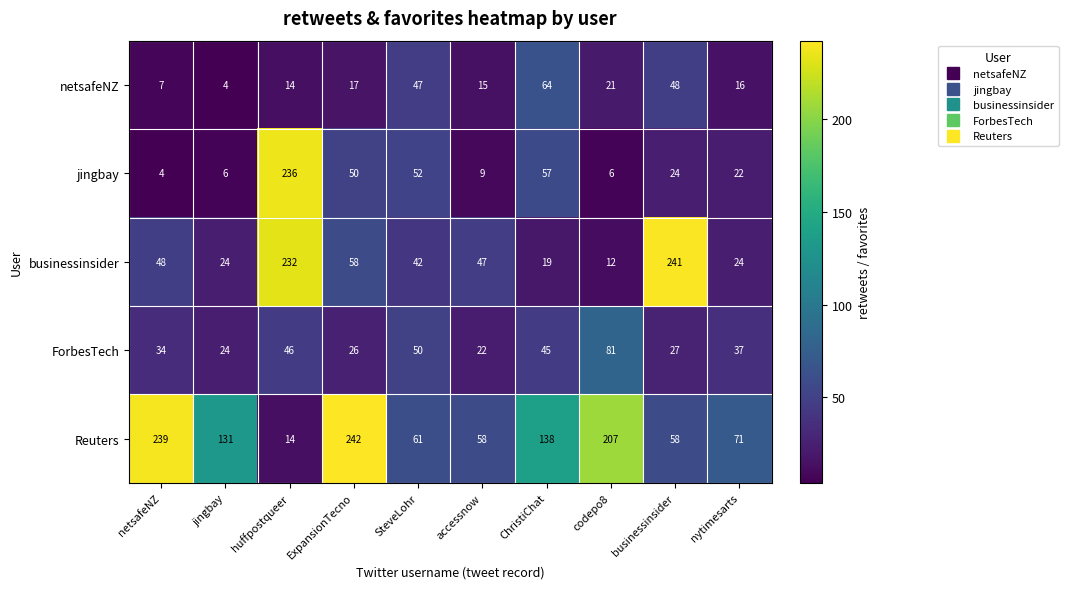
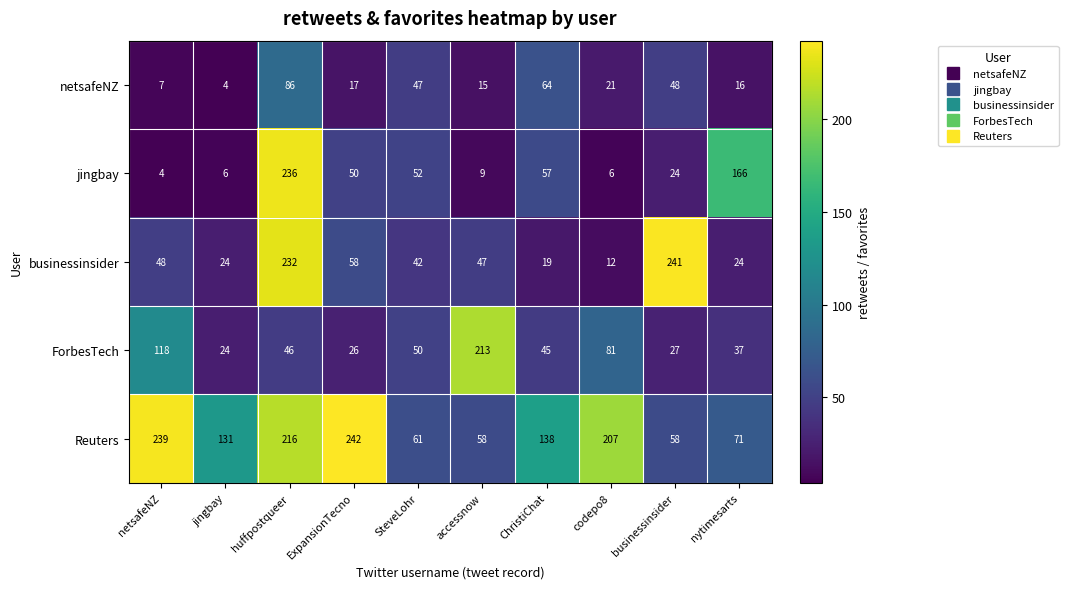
  {
    "netsafeNZ": {
      "netsafeNZ": 7,
      "jingbay": 4,
-     "huffpostqueer": 14,
+     "huffpostqueer": 86,
      "ExpansionTecno": 17,
      "SteveLohr": 47,
      "accessnow": 15,
      "ChristiChat": 64,
      "codepo8": 21,
      "businessinsider": 48,
      "nytimesarts": 16
    },
    "jingbay": {
      "netsafeNZ": 4,
      "jingbay": 6,
      "huffpostqueer": 236,
      "ExpansionTecno": 50,
      "SteveLohr": 52,
      "accessnow": 9,
      "ChristiChat": 57,
      "codepo8": 6,
      "businessinsider": 24,
-     "nytimesarts": 22
+     "nytimesarts": 166
    },
    "businessinsider": {
      "netsafeNZ": 48,
      "jingbay": 24,
      "huffpostqueer": 232,
      "ExpansionTecno": 58,
      "SteveLohr": 42,
      "accessnow": 47,
      "ChristiChat": 19,
      "codepo8": 12,
      "businessinsider": 241,
      "nytimesarts": 24
    },
    "ForbesTech": {
-     "netsafeNZ": 34,
+     "netsafeNZ": 118,
      "jingbay": 24,
      "huffpostqueer": 46,
      "ExpansionTecno": 26,
      "SteveLohr": 50,
-     "accessnow": 22,
+     "accessnow": 213,
      "ChristiChat": 45,
      "codepo8": 81,
      "businessinsider": 27,
      "nytimesarts": 37
    },
    "Reuters": {
      "netsafeNZ": 239,
      "jingbay": 131,
-     "huffpostqueer": 14,
+     "huffpostqueer": 216,
      "ExpansionTecno": 242,
      "SteveLohr": 61,
      "accessnow": 58,
      "ChristiChat": 138,
      "codepo8": 207,
      "businessinsider": 58,
      "nytimesarts": 71
    }
  }
